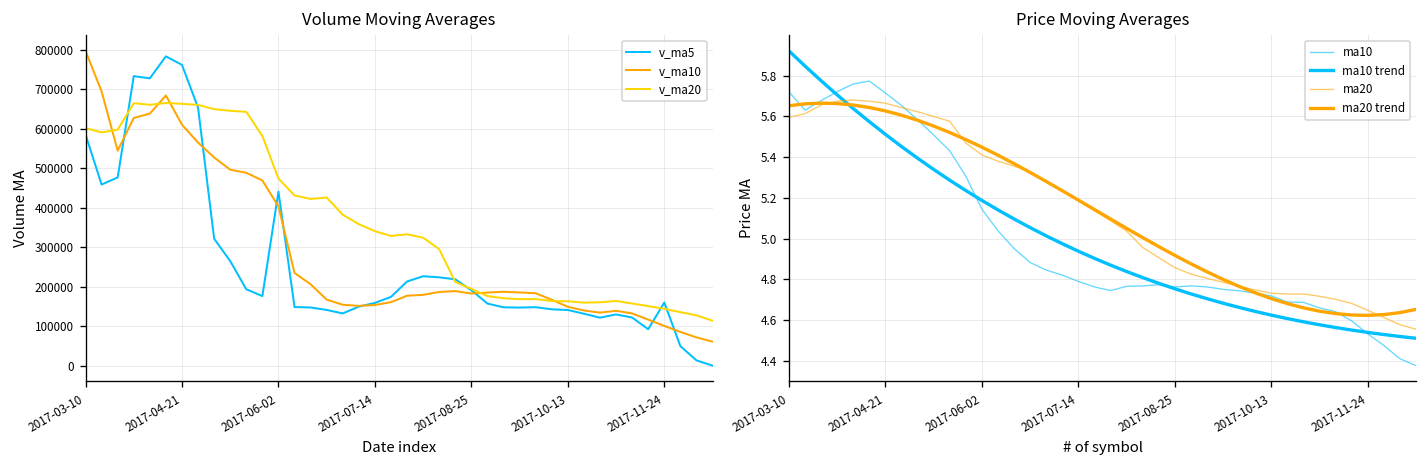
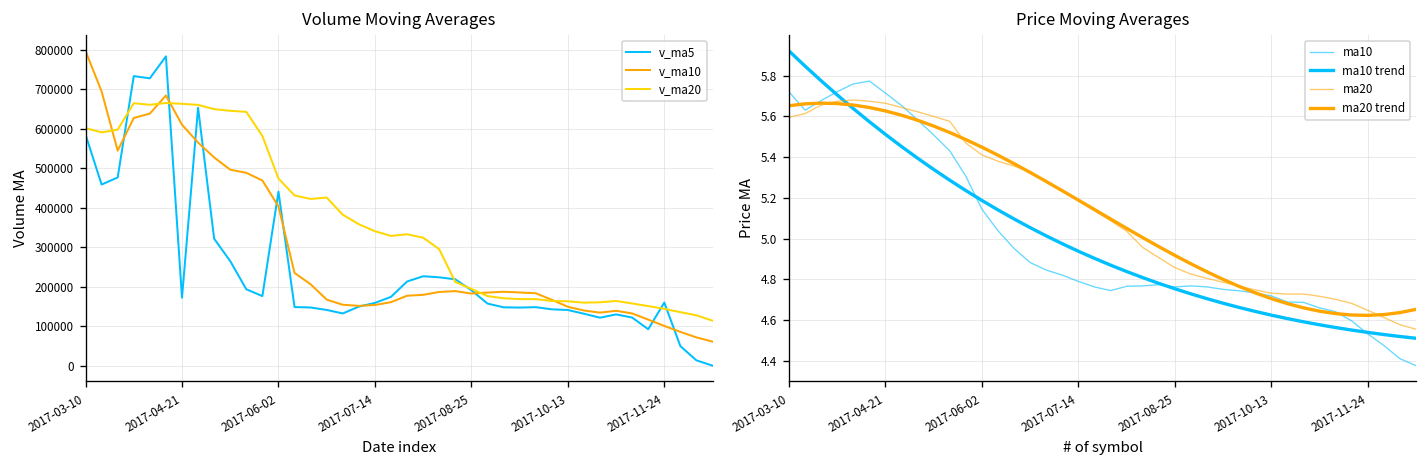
  {
    "Volume Moving Averages": {
      "v_ma5": {
        "2017-03-10": 590000,
-       "2017-04-21": 760000,
+       "2017-04-21": 170000,
        "2017-06-02": 440000,
        "2017-10-13": 140000,
        "2017-11-24": 160000
      }
    }
  }
